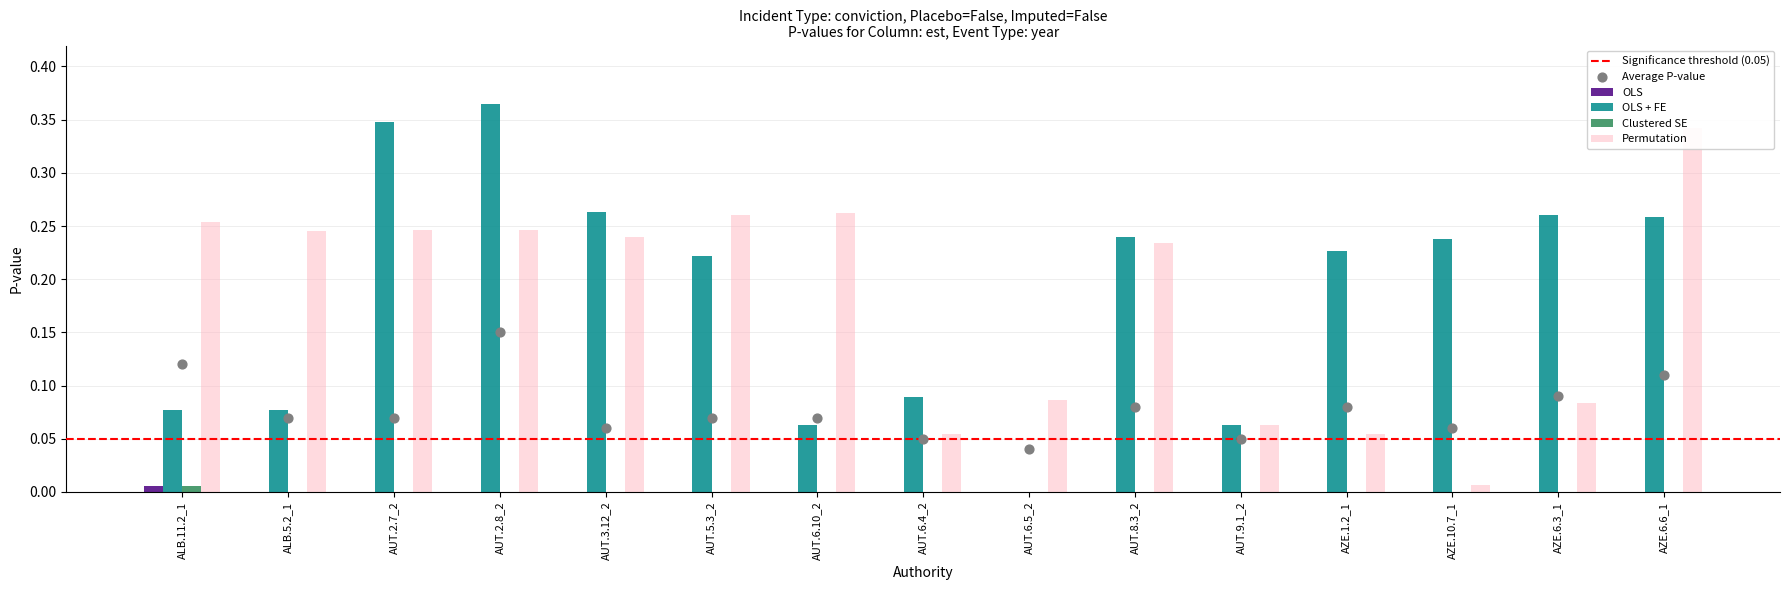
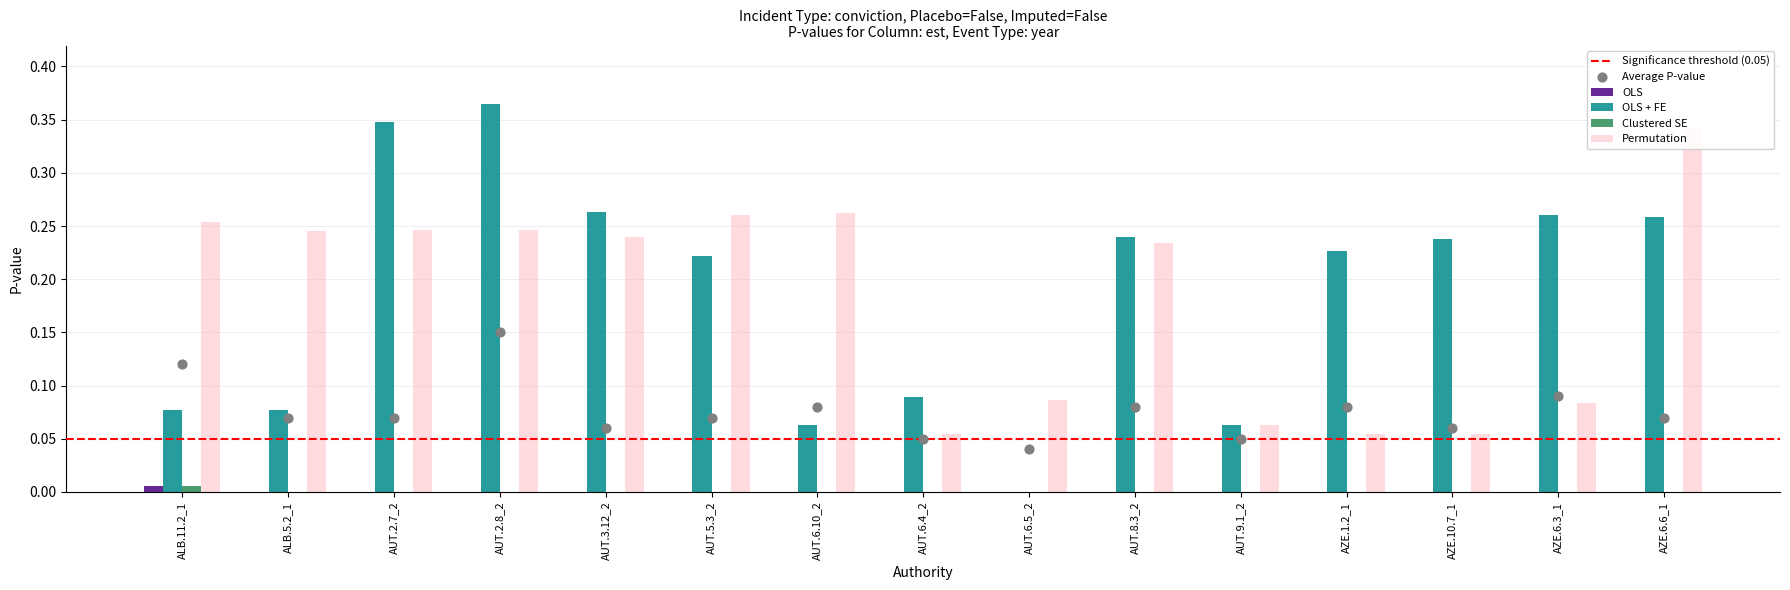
  {
    "OLS": {
      "ALB.11.2_1": 0.006,
      "ALB.5.2_1": 0.000,
      "AUT.2.7_2": 0.000,
      "AUT.2.8_2": 0.000,
      "AUT.3.12_2": 0.000,
      "AUT.5.3_2": 0.000,
      "AUT.6.10_2": 0.000,
      "AUT.6.4_2": 0.000,
      "AUT.6.5_2": 0.000,
      "AUT.8.3_2": 0.000,
      "AUT.9.1_2": 0.000,
      "AZE.1.2_1": 0.000,
      "AZE.10.7_1": 0.000,
      "AZE.6.3_1": 0.000,
      "AZE.6.6_1": 0.000
    },
    "Average P-value": {
-     "AUT.6.10_2": 0.07,
-     "AZE.6.6_1": 0.11
+     "AUT.6.10_2": 0.08,
+     "AZE.6.6_1": 0.07
    },
    "OLS + FE": {
      "ALB.11.2_1": 0.077,
      "ALB.5.2_1": 0.077,
      "AUT.2.7_2": 0.348,
      "AUT.2.8_2": 0.365,
      "AUT.3.12_2": 0.264,
      "AUT.5.3_2": 0.222,
      "AUT.6.10_2": 0.063,
      "AUT.6.4_2": 0.089,
      "AUT.6.5_2": 0.000,
      "AUT.8.3_2": 0.239,
      "AUT.9.1_2": 0.063,
      "AZE.1.2_1": 0.226,
      "AZE.10.7_1": 0.238,
      "AZE.6.3_1": 0.260,
      "AZE.6.6_1": 0.259
    },
    "Clustered SE": {
      "ALB.11.2_1": 0.006,
      "ALB.5.2_1": 0.000,
      "AUT.2.7_2": 0.000,
      "AUT.2.8_2": 0.000,
      "AUT.3.12_2": 0.000,
      "AUT.5.3_2": 0.000,
      "AUT.6.10_2": 0.000,
      "AUT.6.4_2": 0.000,
      "AUT.6.5_2": 0.000,
      "AUT.8.3_2": 0.000,
      "AUT.9.1_2": 0.000,
      "AZE.1.2_1": 0.000,
      "AZE.10.7_1": 0.000,
      "AZE.6.3_1": 0.000,
      "AZE.6.6_1": 0.000
    },
    "Permutation": {
      "ALB.11.2_1": 0.254,
      "ALB.5.2_1": 0.245,
      "AUT.2.7_2": 0.247,
      "AUT.2.8_2": 0.247,
      "AUT.3.12_2": 0.239,
      "AUT.5.3_2": 0.260,
      "AUT.6.10_2": 0.262,
      "AUT.6.4_2": 0.055,
      "AUT.6.5_2": 0.086,
      "AUT.8.3_2": 0.234,
      "AUT.9.1_2": 0.063,
      "AZE.1.2_1": 0.055,
-     "AZE.10.7_1": 0.007,
+     "AZE.10.7_1": 0.055,
      "AZE.6.3_1": 0.083
    }
  }
